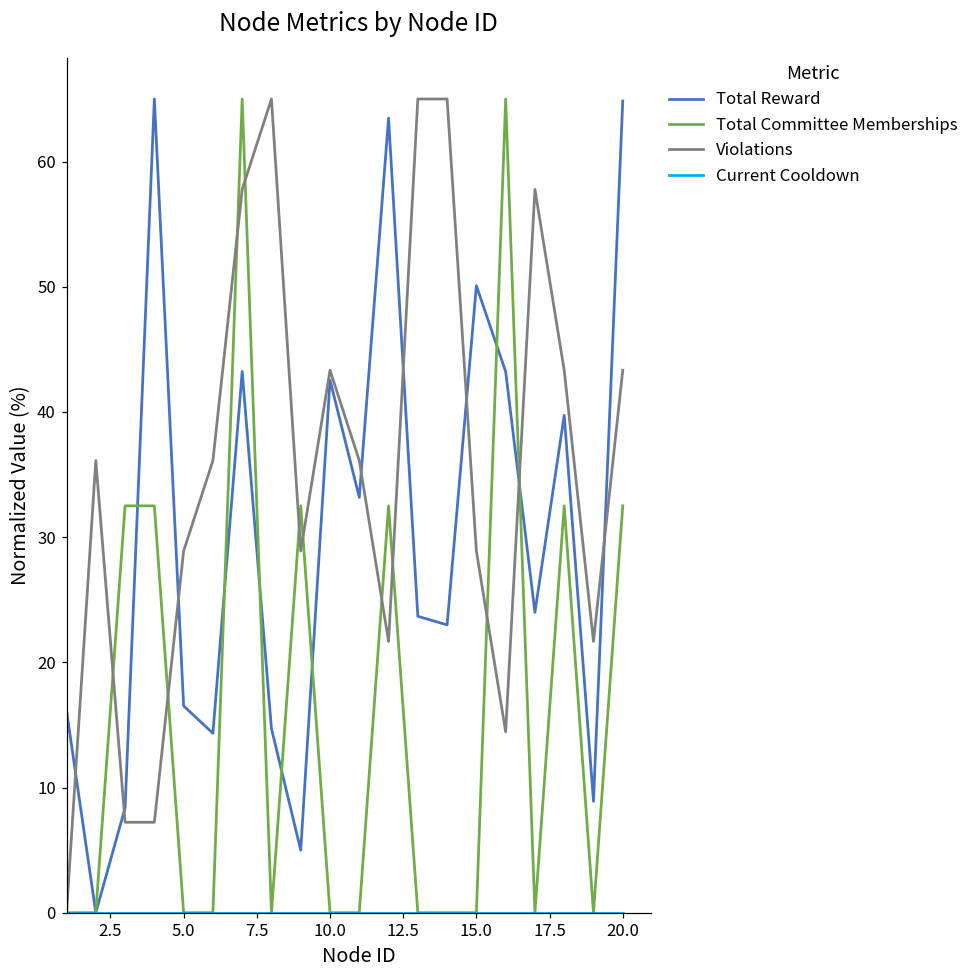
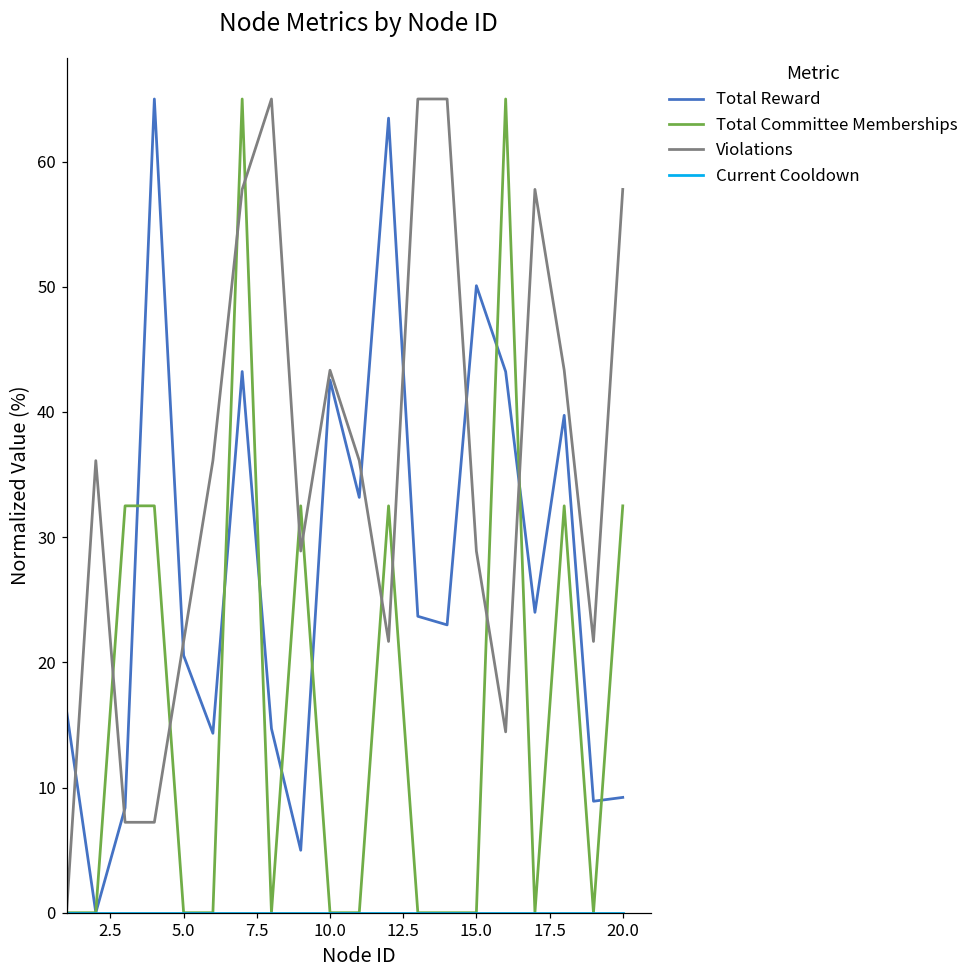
  {
    "Total Reward": {
-     "5.0": 16.5,
+     "5.0": 20.5,
      "10.0": 42.6,
      "15.0": 50.1,
-     "20.0": 64.8
+     "20.0": 9.2
    },
    "Total Committee Memberships": {
      "20.0": 32.5
    },
    "Violations": {
-     "5.0": 28.9,
+     "5.0": 21.7,
      "10.0": 43.3,
      "15.0": 28.9,
-     "20.0": 43.3
+     "20.0": 57.8
    },
    "Current Cooldown": {
      "20.0": 0.0
    }
  }
